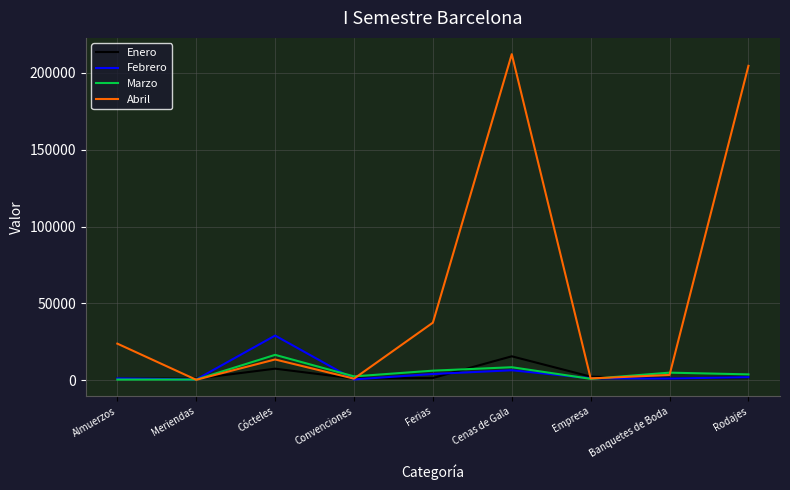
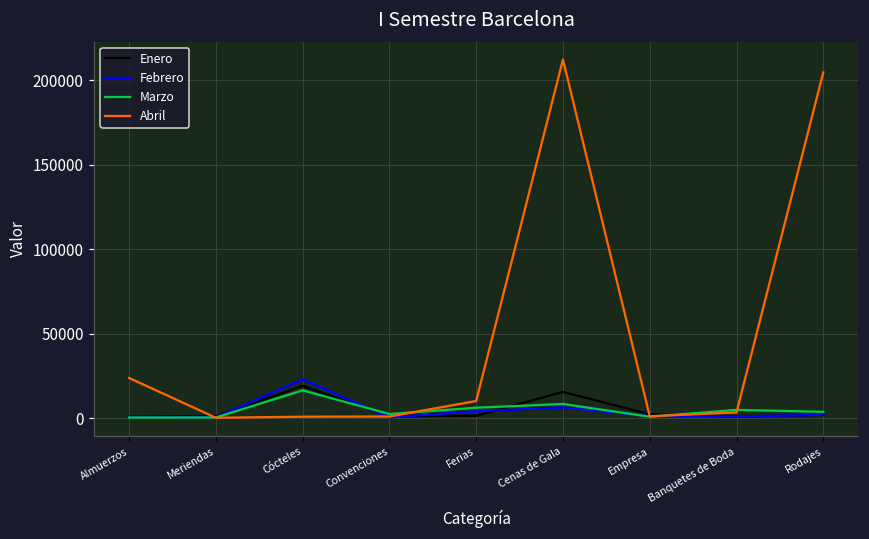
  {
    "Enero": {
-     "Cócteles": 8000,
+     "Cócteles": 19000,
      "Ferias": 2000,
      "Cenas de Gala": 16000
    },
    "Febrero": {
-     "Cócteles": 29000,
+     "Cócteles": 23000,
      "Ferias": 4000,
      "Cenas de Gala": 7000
    },
    "Marzo": {
      "Cócteles": 17000,
      "Ferias": 6000,
      "Cenas de Gala": 9000,
      "Rodajes": 4000
    },
    "Abril": {
      "Almuerzos": 24000,
-     "Cócteles": 14000,
-     "Ferias": 38000,
+     "Cócteles": 1000,
+     "Ferias": 10000,
      "Cenas de Gala": 212000,
      "Rodajes": 205000
    }
  }
